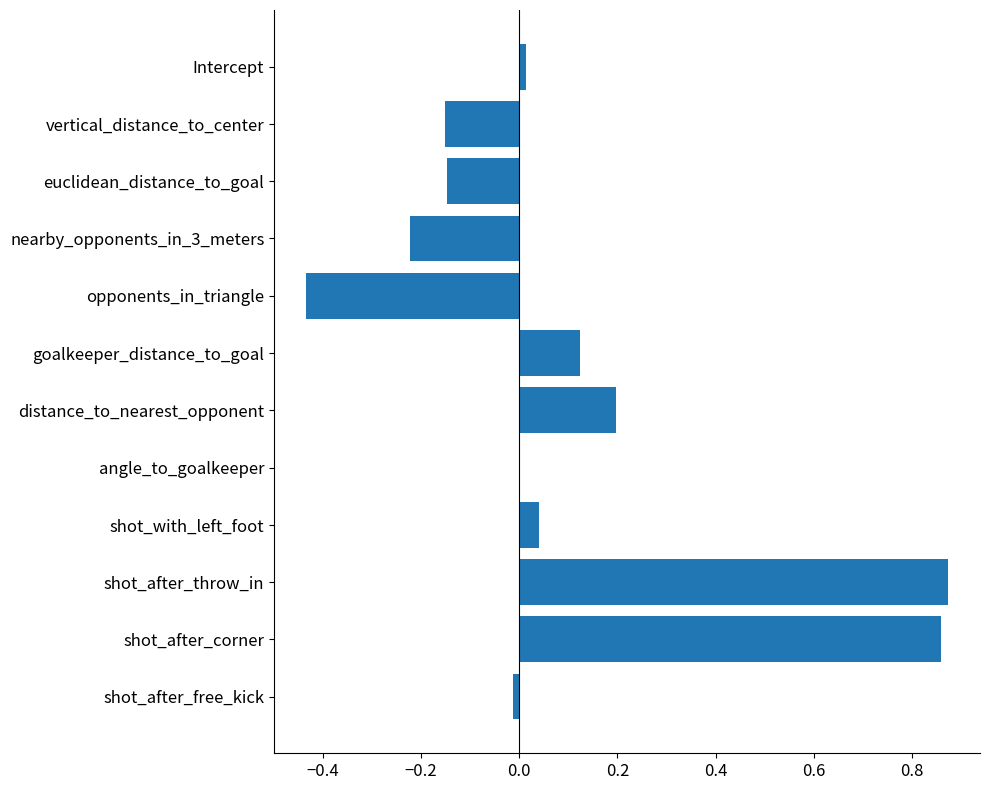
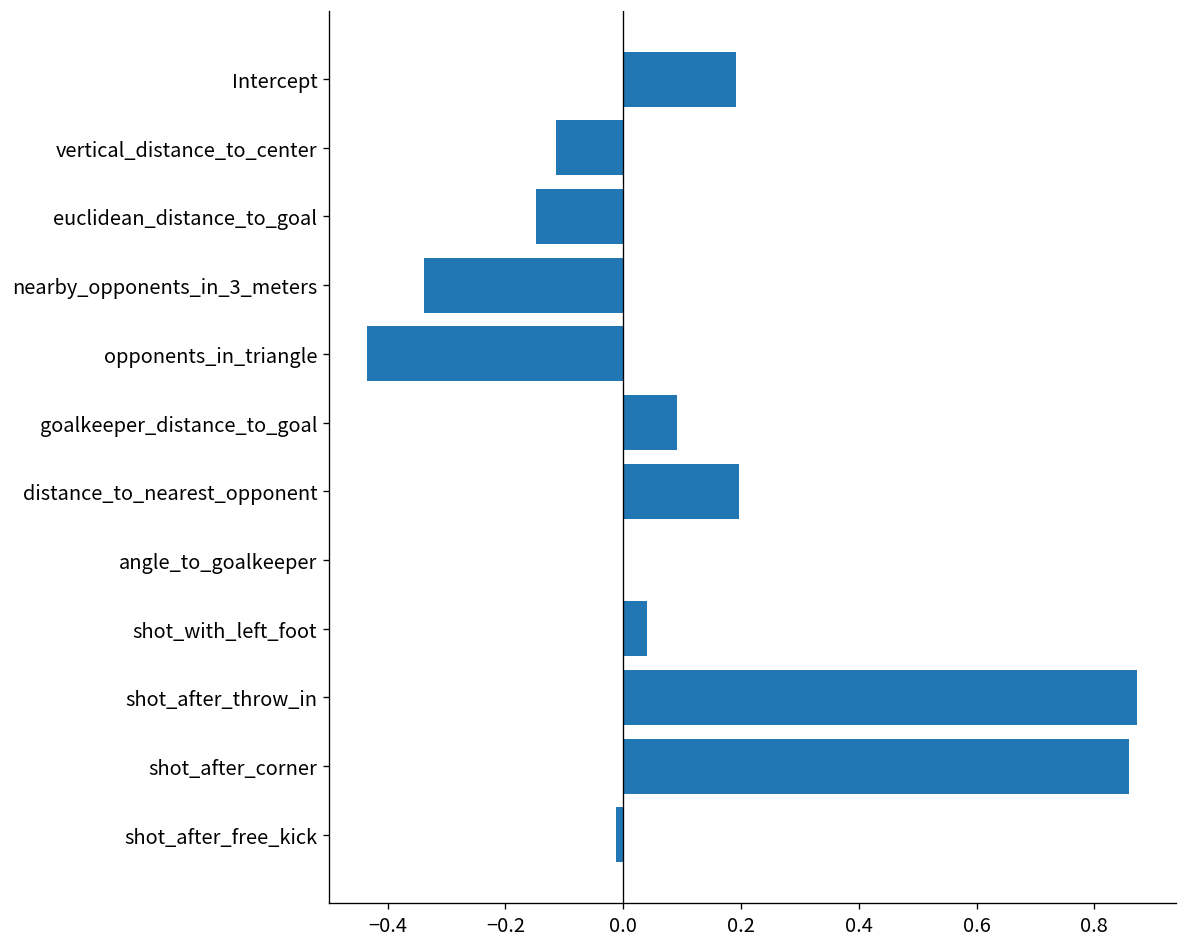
  {
-   "Intercept": 0.01,
-   "vertical_distance_to_center": -0.15,
+   "Intercept": 0.19,
+   "vertical_distance_to_center": -0.11,
    "euclidean_distance_to_goal": -0.15,
-   "nearby_opponents_in_3_meters": -0.22,
+   "nearby_opponents_in_3_meters": -0.34,
    "opponents_in_triangle": -0.43,
-   "goalkeeper_distance_to_goal": 0.12,
+   "goalkeeper_distance_to_goal": 0.09,
    "distance_to_nearest_opponent": 0.20,
    "shot_with_left_foot": 0.04,
    "shot_after_throw_in": 0.87,
    "shot_after_corner": 0.86,
    "shot_after_free_kick": -0.01
  }
